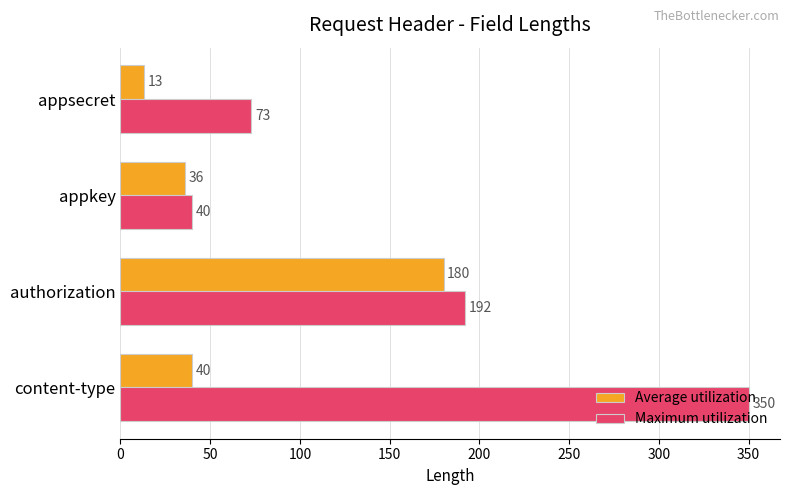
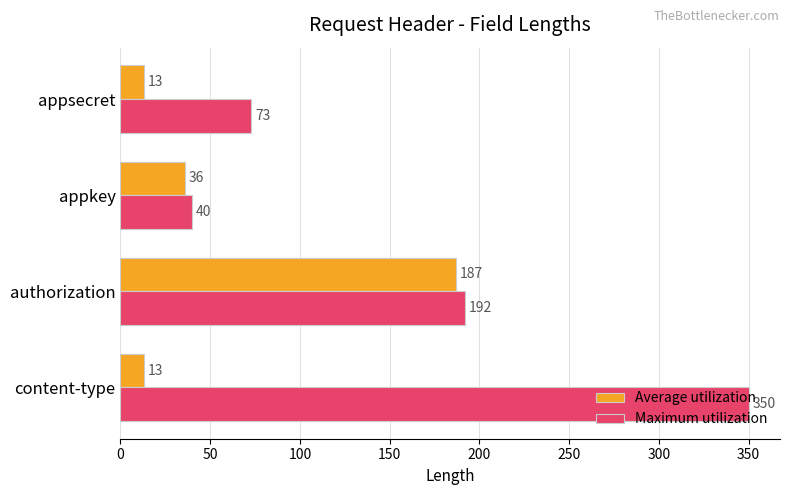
  {
    "Average utilization": {
      "appsecret": 13,
      "appkey": 36,
-     "authorization": 180,
-     "content-type": 40
+     "authorization": 187,
+     "content-type": 13
    },
    "Maximum utilization": {
      "appsecret": 73,
      "appkey": 40,
      "authorization": 192,
      "content-type": 350
    }
  }
